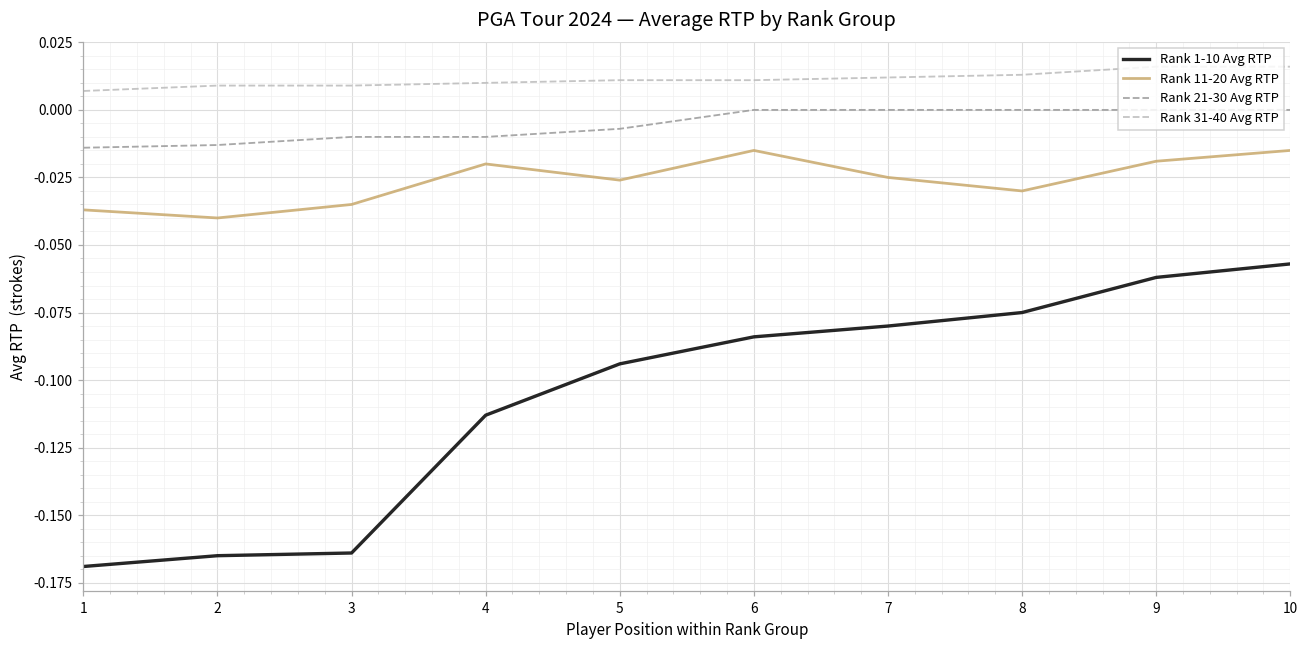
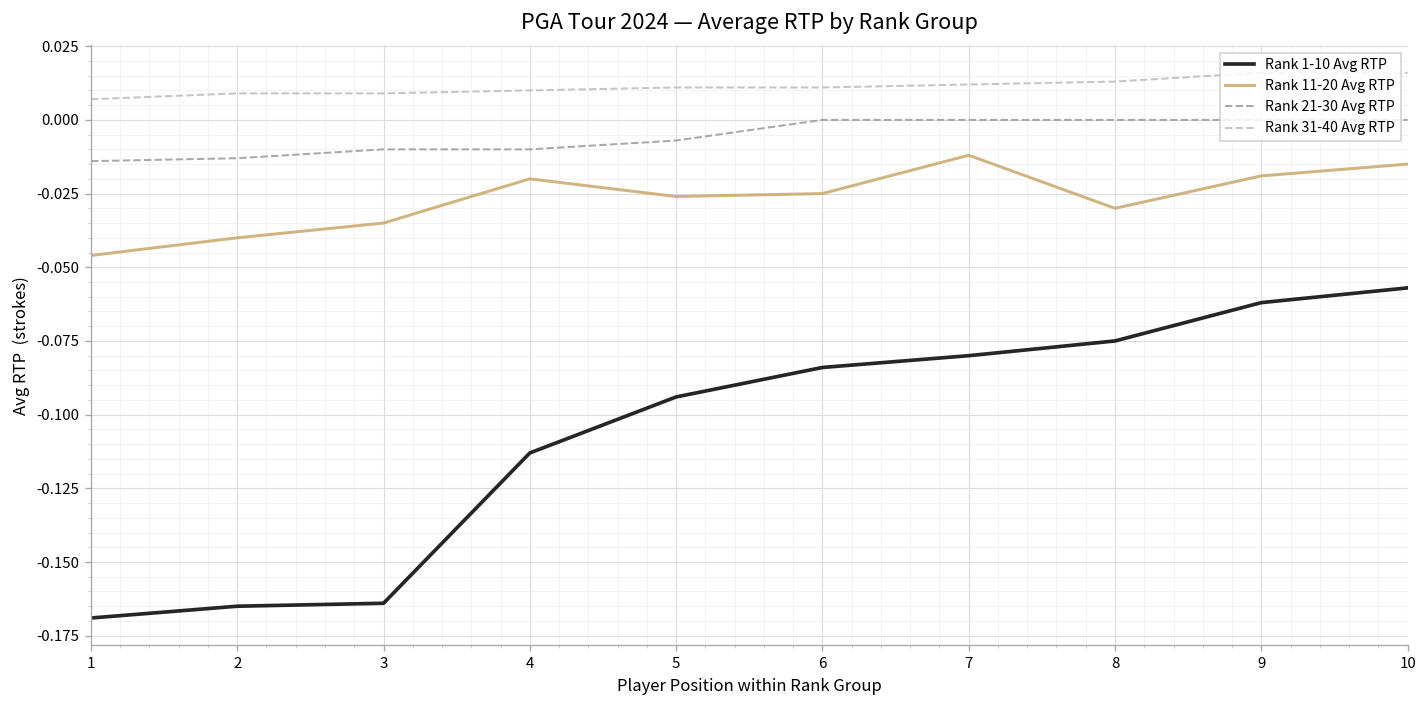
  {
    "Rank 1-10 Avg RTP": {
      "1": -0.169,
      "2": -0.165,
      "3": -0.164,
      "4": -0.113,
      "5": -0.094,
      "6": -0.084,
      "7": -0.080,
      "8": -0.075,
      "9": -0.062,
      "10": -0.057
    },
    "Rank 11-20 Avg RTP": {
-     "1": -0.037,
+     "1": -0.046,
      "2": -0.040,
      "3": -0.035,
      "4": -0.020,
      "5": -0.026,
-     "6": -0.015,
-     "7": -0.025,
+     "6": -0.025,
+     "7": -0.012,
      "8": -0.030,
      "9": -0.019,
      "10": -0.015
    }
  }
